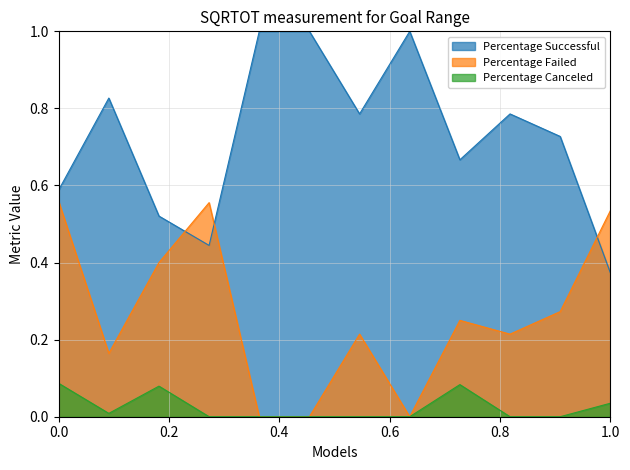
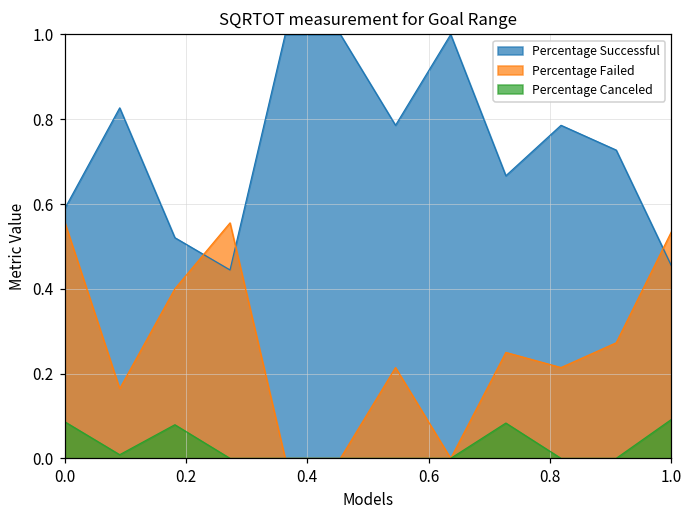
  {
    "Percentage Successful": {
      "0.0": 0.59,
-     "1.0": 0.37
+     "1.0": 0.45
    },
    "Percentage Failed": {
      "0.0": 0.56,
      "1.0": 0.53
    },
    "Percentage Canceled": {
      "0.0": 0.09,
-     "1.0": 0.03
+     "1.0": 0.09
    }
  }
